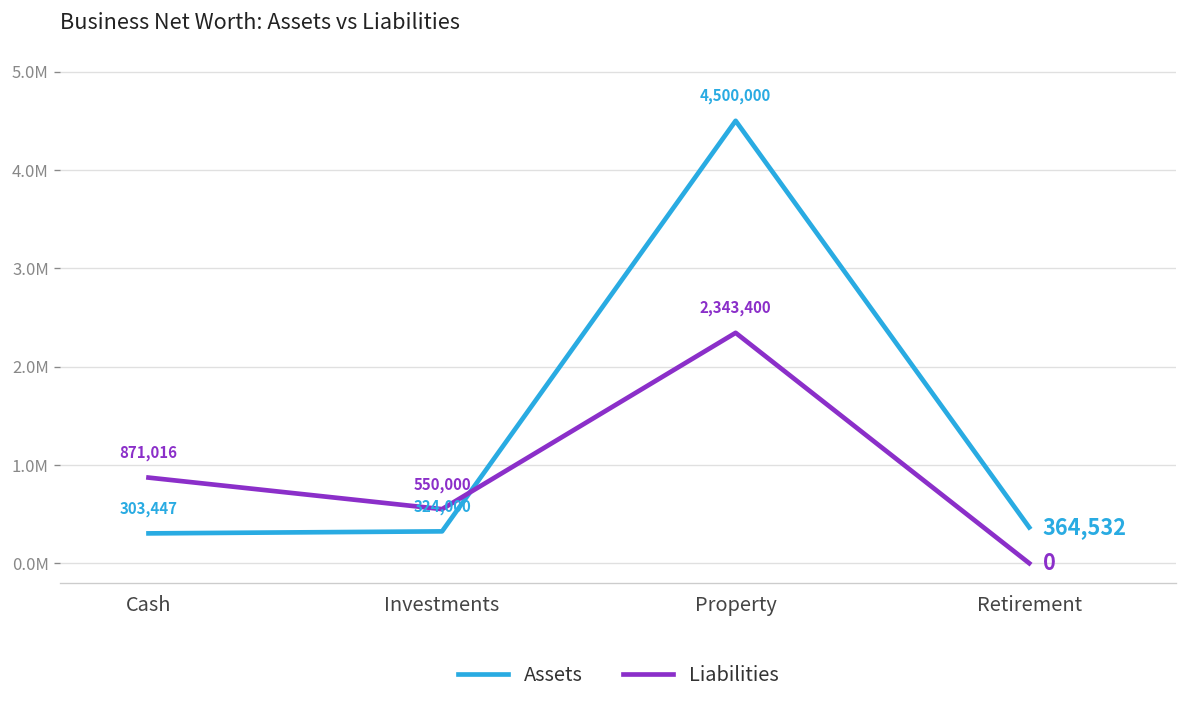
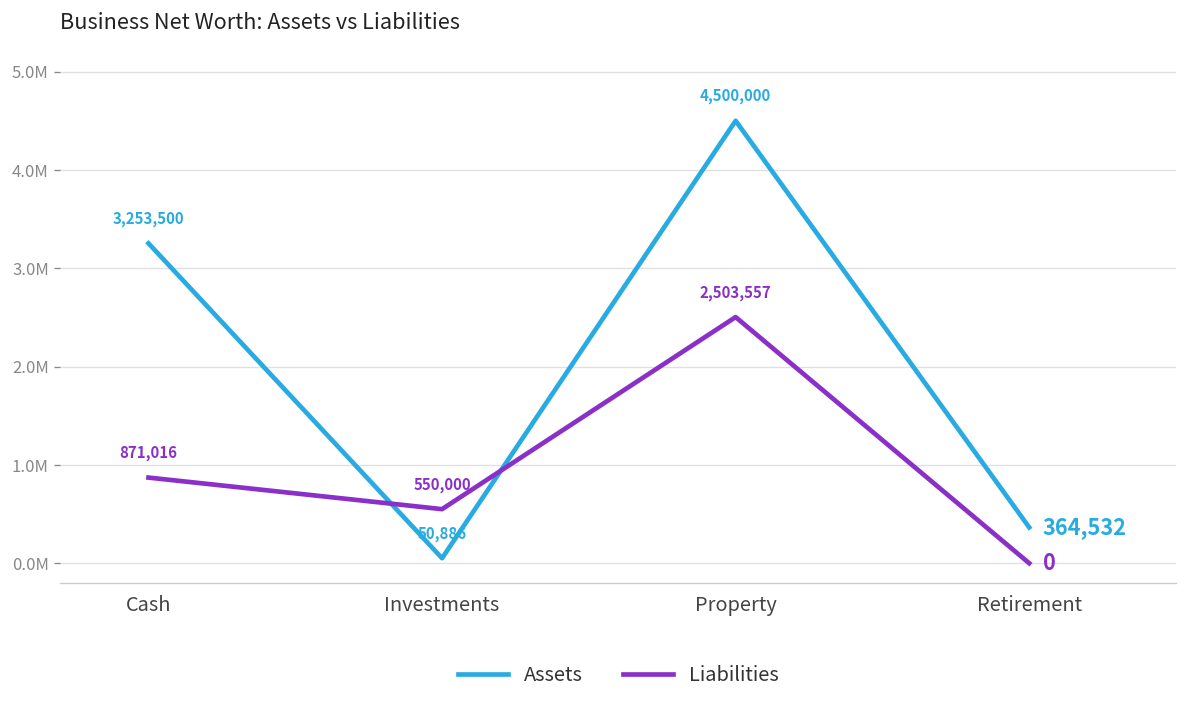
  {
    "Assets": {
-     "Cash": "303,447",
-     "Investments": "324,000",
+     "Cash": "3,253,500",
+     "Investments": "50,886",
      "Property": "4,500,000",
      "Retirement": "364,532"
    },
    "Liabilities": {
      "Cash": "871,016",
      "Investments": "550,000",
-     "Property": "2,343,400",
+     "Property": "2,503,557",
      "Retirement": "0"
    }
  }
